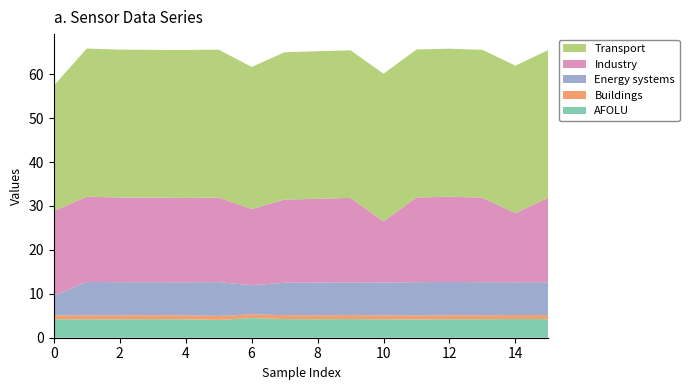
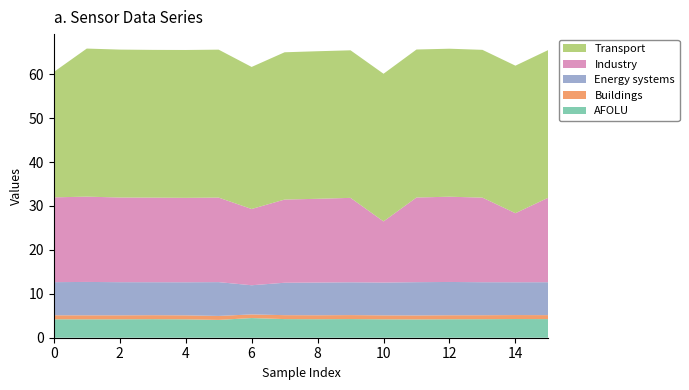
  {
    "AFOLU": {
      "0": 4,
      "2": 4,
      "4": 4,
      "6": 4,
      "8": 4,
      "10": 4,
      "12": 4,
      "14": 4
    },
    "Buildings": {
      "0": 1,
      "2": 1,
      "4": 1,
      "6": 1,
      "8": 1,
      "10": 1,
      "12": 1,
      "14": 1
    },
    "Energy systems": {
-     "0": 4,
+     "0": 8,
      "2": 8,
      "4": 8,
      "6": 7,
      "8": 7,
      "10": 7,
      "12": 8,
      "14": 7
    },
    "Industry": {
      "0": 19,
      "2": 19,
      "4": 19,
      "6": 17,
      "8": 19,
      "10": 14,
      "12": 19,
      "14": 16
    },
    "Transport": {
      "0": 29,
      "2": 34,
      "4": 34,
      "6": 32,
      "8": 34,
      "10": 34,
      "12": 34,
      "14": 34
    }
  }
